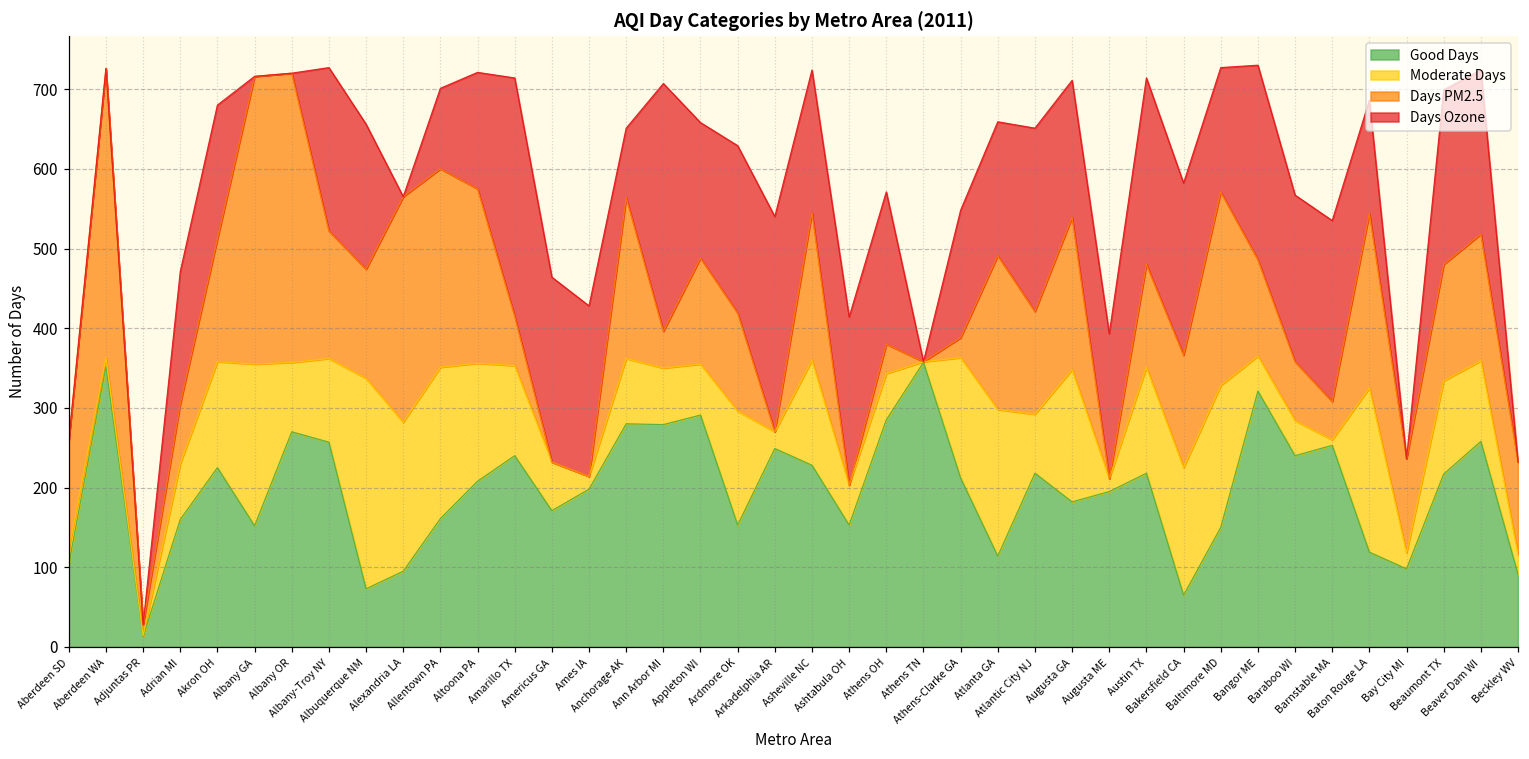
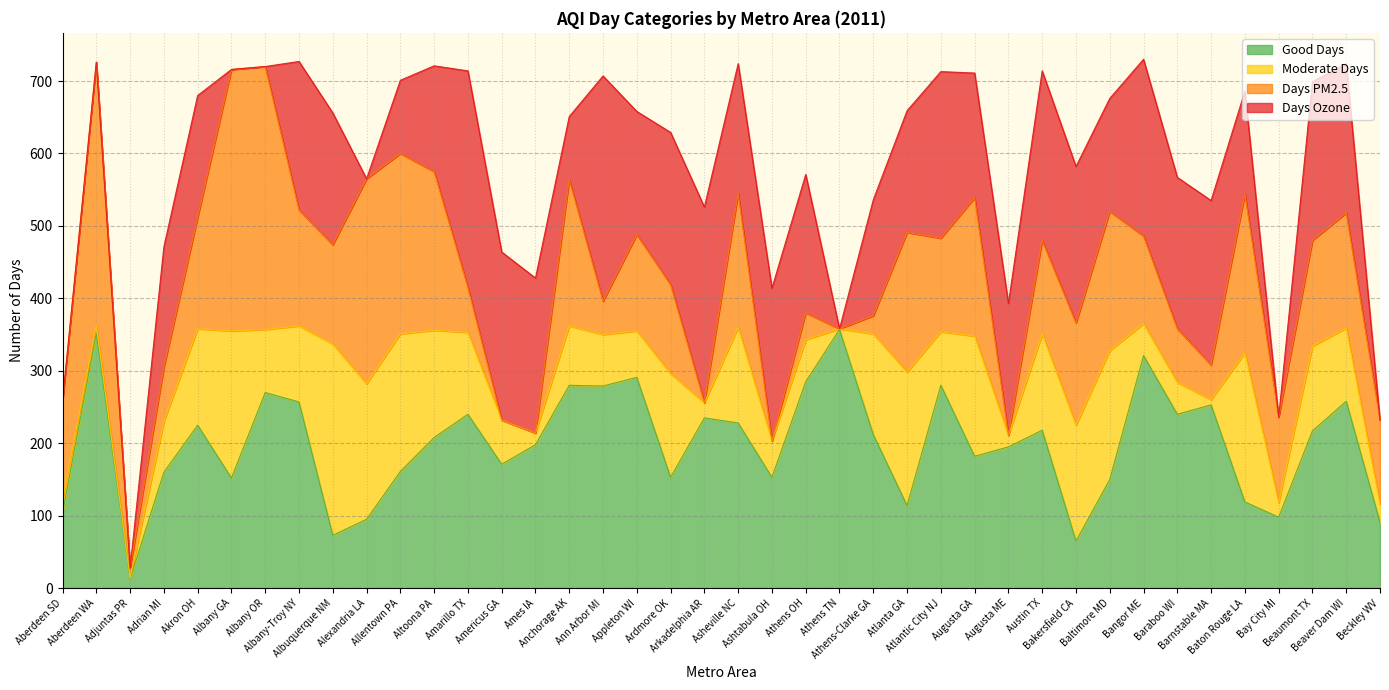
  {
    "Good Days": {
      "Aberdeen SD": 100,
      "Aberdeen WA": 350,
      "Adrian MI": 160,
      "Akron OH": 230,
      "Albany GA": 150,
      "Albany OR": 270,
      "Albany-Troy NY": 260,
      "Albuquerque NM": 70,
      "Alexandria LA": 100,
      "Allentown PA": 160,
      "Altoona PA": 210,
      "Amarillo TX": 240,
      "Americus GA": 170,
      "Ames IA": 200,
      "Anchorage AK": 280,
      "Ann Arbor MI": 280,
      "Appleton WI": 290,
      "Ardmore OK": 150,
-     "Arkadelphia AR": 250,
+     "Arkadelphia AR": 240,
      "Asheville NC": 230,
      "Ashtabula OH": 150,
      "Athens OH": 290,
      "Athens-Clarke GA": 210,
      "Atlanta GA": 110,
-     "Atlantic City NJ": 220,
+     "Atlantic City NJ": 280,
      "Augusta GA": 180,
      "Augusta ME": 200,
      "Austin TX": 220,
      "Bakersfield CA": 70,
      "Baltimore MD": 150,
      "Bangor ME": 320,
      "Baraboo WI": 240,
      "Barnstable MA": 250,
      "Baton Rouge LA": 120,
      "Bay City MI": 100,
      "Beaumont TX": 220,
      "Beaver Dam WI": 260,
      "Beckley WV": 90
    },
    "Moderate Days": {
      "Aberdeen SD": 20,
      "Aberdeen WA": 10,
      "Adrian MI": 70,
      "Akron OH": 130,
      "Albany GA": 200,
      "Albany OR": 90,
      "Albany-Troy NY": 110,
      "Albuquerque NM": 260,
      "Alexandria LA": 190,
      "Allentown PA": 190,
      "Altoona PA": 150,
      "Amarillo TX": 110,
      "Anchorage AK": 80,
      "Ann Arbor MI": 70,
      "Appleton WI": 60,
      "Ardmore OK": 140,
      "Asheville NC": 130,
      "Athens OH": 60,
-     "Athens-Clarke GA": 150,
+     "Athens-Clarke GA": 140,
      "Atlanta GA": 180,
      "Atlantic City NJ": 70,
      "Augusta GA": 170,
      "Austin TX": 130,
      "Bakersfield CA": 160,
      "Baltimore MD": 180,
      "Bangor ME": 40,
      "Baraboo WI": 40,
      "Barnstable MA": 10,
      "Baton Rouge LA": 210,
      "Bay City MI": 20,
      "Beaumont TX": 120,
      "Beaver Dam WI": 100,
      "Beckley WV": 30
    },
    "Days PM2.5": {
      "Adrian MI": 80,
      "Akron OH": 150,
      "Albany-Troy NY": 160,
      "Albuquerque NM": 140,
      "Allentown PA": 250,
      "Altoona PA": 220,
      "Amarillo TX": 60,
      "Anchorage AK": 200,
      "Ann Arbor MI": 50,
      "Appleton WI": 130,
      "Ardmore OK": 120,
      "Asheville NC": 190,
      "Athens OH": 40,
      "Athens-Clarke GA": 30,
      "Atlanta GA": 190,
      "Atlantic City NJ": 130,
      "Augusta GA": 190,
      "Austin TX": 130,
      "Bakersfield CA": 140,
-     "Baltimore MD": 240,
+     "Baltimore MD": 190,
      "Bangor ME": 120,
      "Baraboo WI": 70,
      "Barnstable MA": 50,
      "Baton Rouge LA": 220,
      "Beaumont TX": 150,
      "Beaver Dam WI": 160
    },
    "Days Ozone": {
      "Adrian MI": 170,
      "Akron OH": 170,
      "Albany-Troy NY": 210,
      "Albuquerque NM": 180,
      "Allentown PA": 100,
      "Altoona PA": 150,
      "Amarillo TX": 300,
      "Americus GA": 230,
      "Ames IA": 210,
      "Anchorage AK": 90,
      "Ann Arbor MI": 310,
      "Appleton WI": 170,
      "Ardmore OK": 210,
      "Arkadelphia AR": 270,
      "Asheville NC": 180,
      "Ashtabula OH": 210,
      "Athens OH": 190,
      "Athens-Clarke GA": 160,
      "Atlanta GA": 170,
      "Atlantic City NJ": 230,
      "Augusta GA": 170,
      "Augusta ME": 180,
      "Austin TX": 230,
      "Bakersfield CA": 220,
      "Baltimore MD": 160,
      "Bangor ME": 240,
      "Baraboo WI": 210,
      "Barnstable MA": 230
    }
  }
